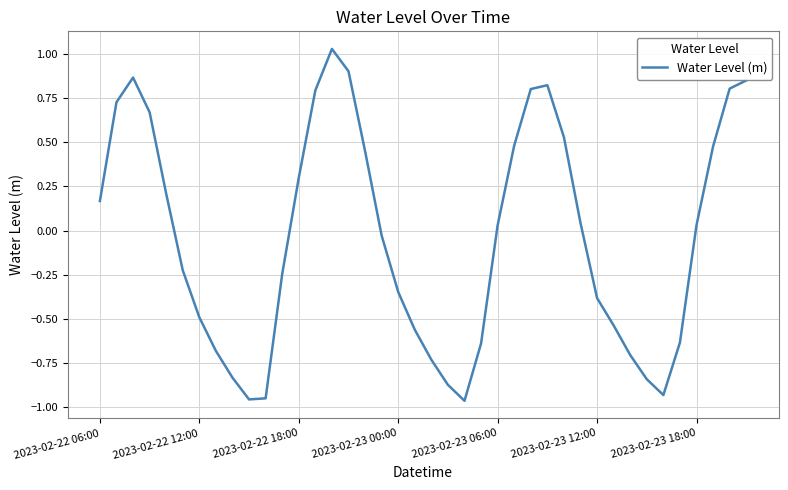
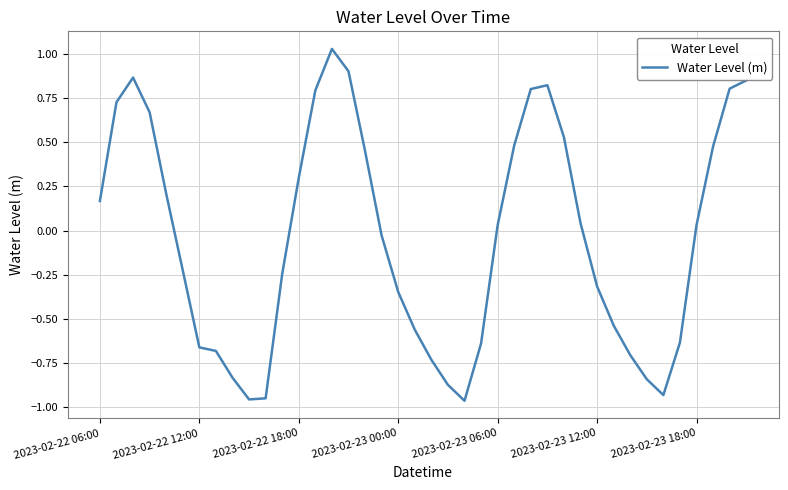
  {
    "2023-02-22 06:00": 0.17,
-   "2023-02-22 12:00": -0.49,
+   "2023-02-22 12:00": -0.66,
    "2023-02-22 18:00": 0.30,
    "2023-02-23 00:00": -0.35,
    "2023-02-23 06:00": 0.03,
-   "2023-02-23 12:00": -0.38,
+   "2023-02-23 12:00": -0.32,
    "2023-02-23 18:00": 0.03
  }
